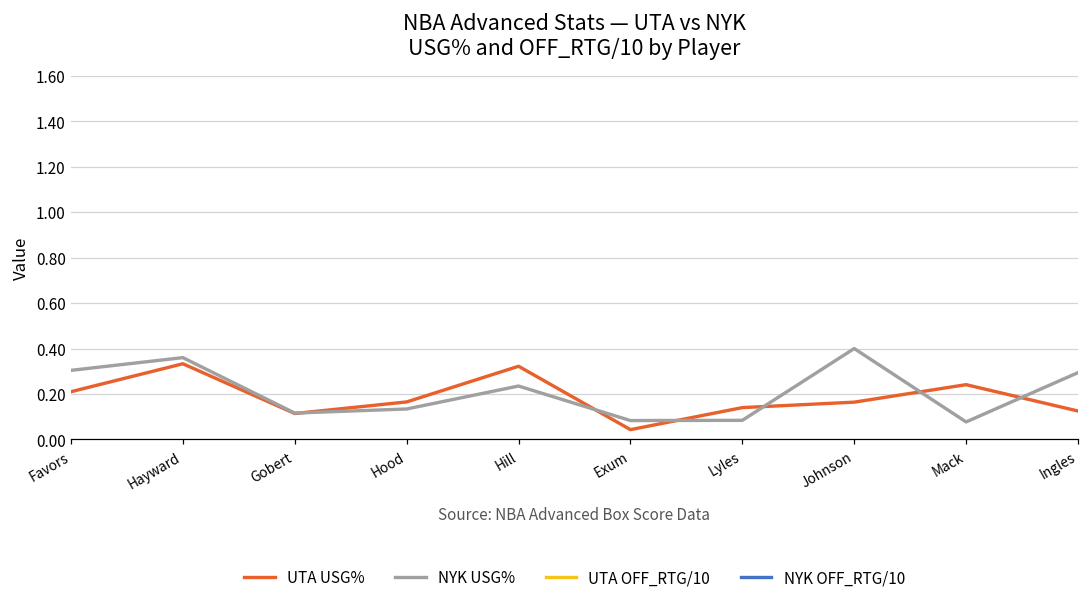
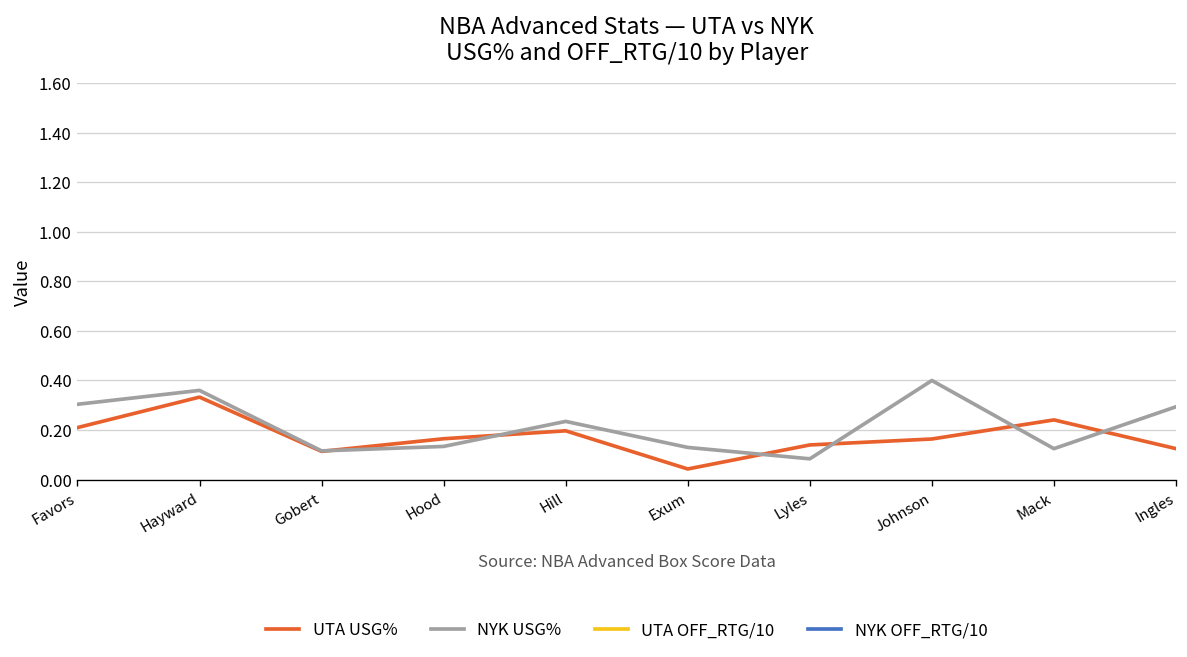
  {
    "UTA USG%": {
      "Favors": 0.21,
      "Hayward": 0.33,
      "Hood": 0.17,
-     "Hill": 0.32,
+     "Hill": 0.20,
      "Exum": 0.04,
      "Lyles": 0.14,
      "Johnson": 0.16,
      "Mack": 0.24,
      "Ingles": 0.13
    },
    "NYK USG%": {
      "Favors": 0.30,
      "Hayward": 0.36,
      "Hood": 0.13,
      "Hill": 0.24,
-     "Exum": 0.08,
+     "Exum": 0.13,
      "Lyles": 0.08,
      "Johnson": 0.40,
-     "Mack": 0.08,
+     "Mack": 0.13,
      "Ingles": 0.29
    }
  }
